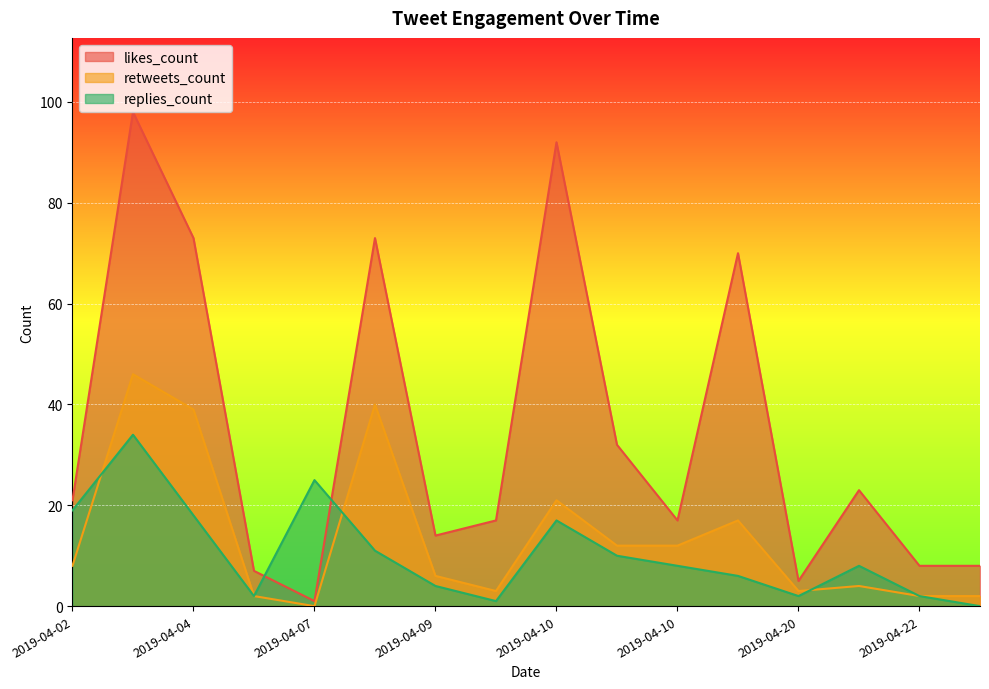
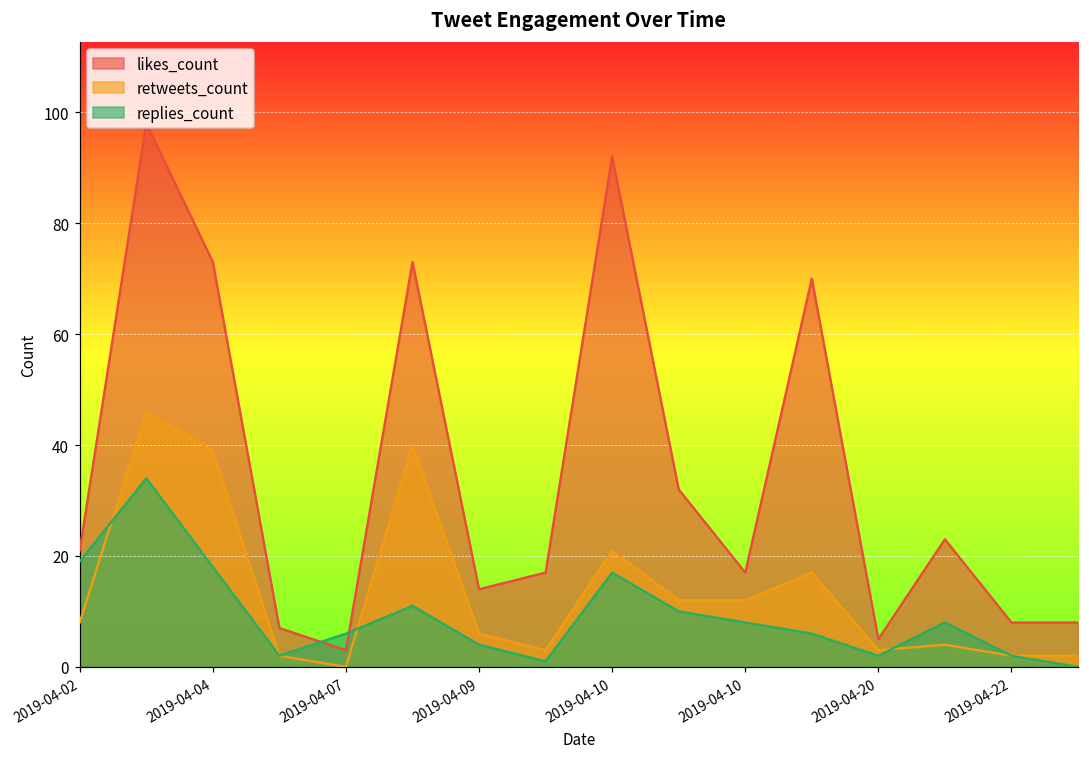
  {
    "likes_count": {
      "2019-04-02": 21,
-     "2019-04-07": 1
+     "2019-04-07": 3
    },
    "retweets_count": {
      "2019-04-02": 8,
      "2019-04-07": 0
    },
    "replies_count": {
      "2019-04-02": 19,
-     "2019-04-07": 25
+     "2019-04-07": 6
    }
  }
